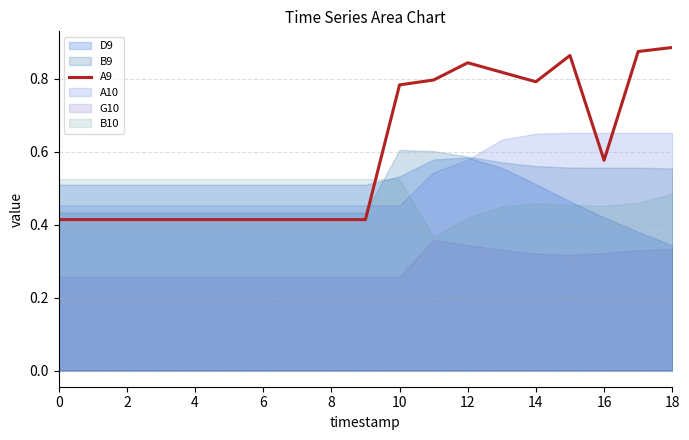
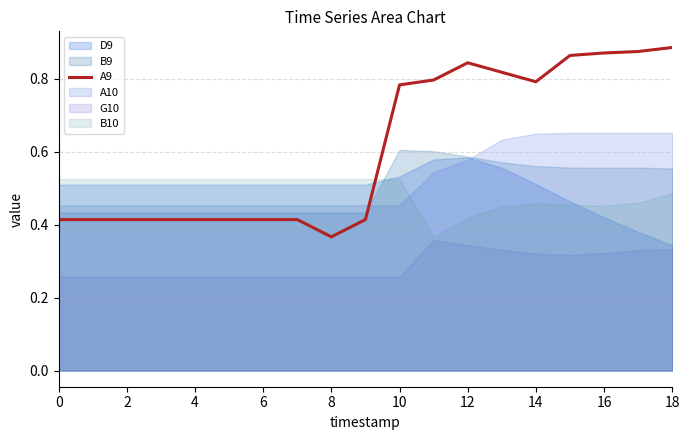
  {
    "A9": {
      "0": 0.41,
      "2": 0.41,
      "4": 0.41,
      "6": 0.41,
-     "8": 0.41,
+     "8": 0.37,
      "10": 0.78,
      "12": 0.84,
      "14": 0.79,
-     "16": 0.58,
+     "16": 0.87,
      "18": 0.89
    }
  }
